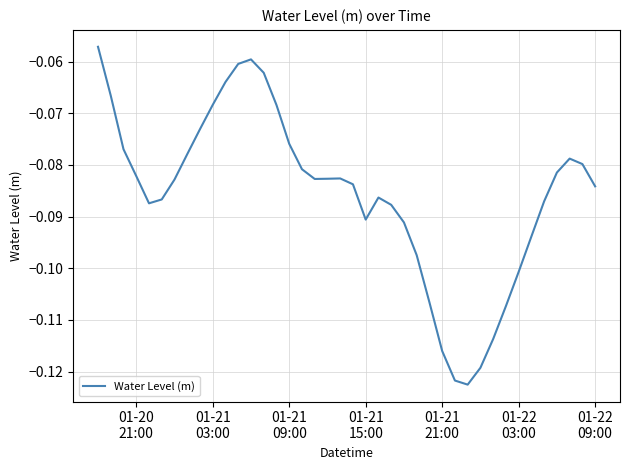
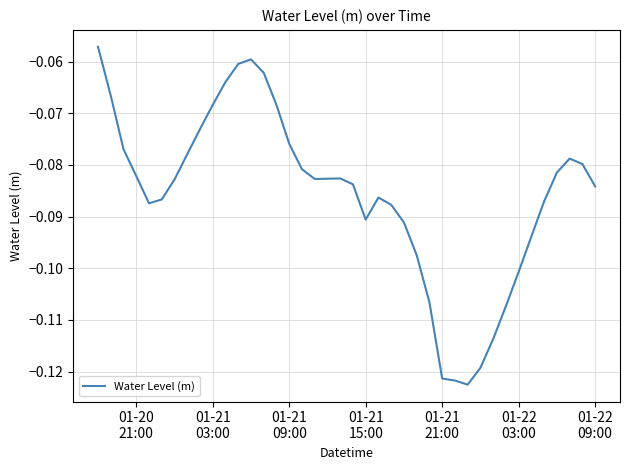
  {
    "01-20 21:00": -0.082,
    "01-21 03:00": -0.068,
    "01-21 09:00": -0.076,
    "01-21 15:00": -0.091,
-   "01-21 21:00": -0.116,
+   "01-21 21:00": -0.121,
    "01-22 03:00": -0.101,
    "01-22 09:00": -0.084
  }
